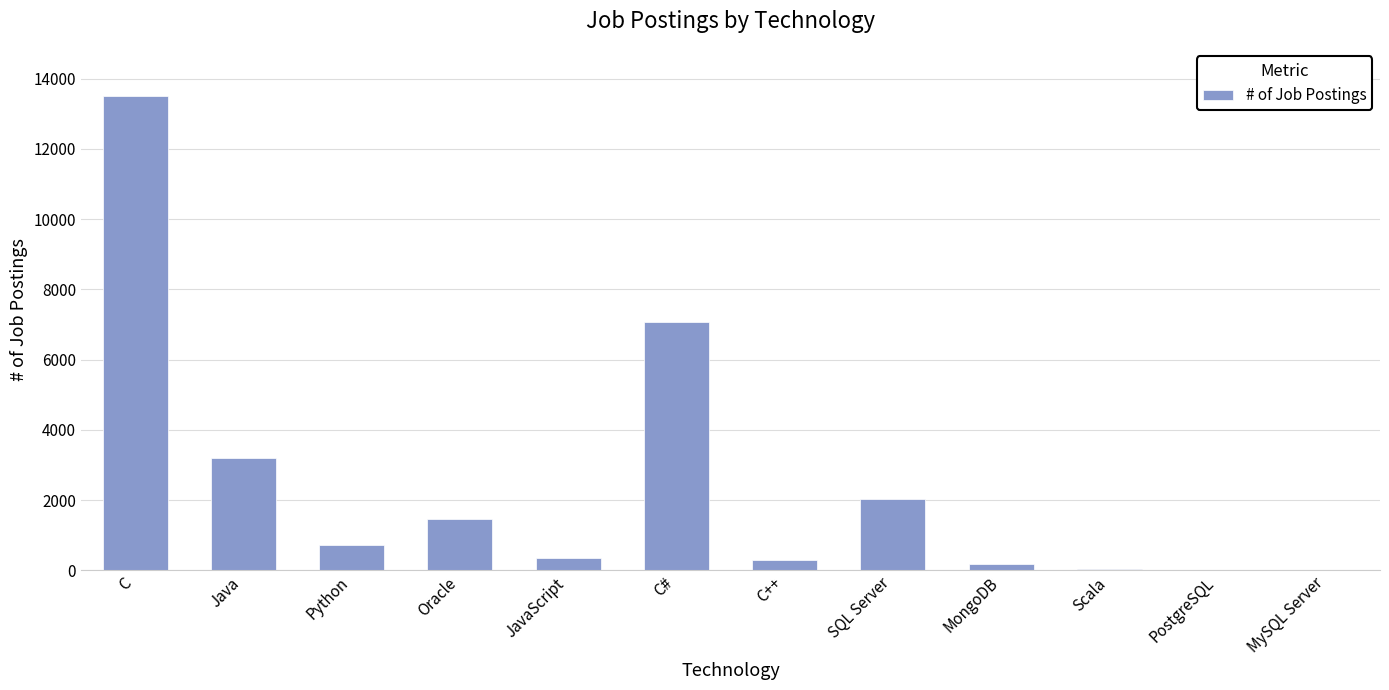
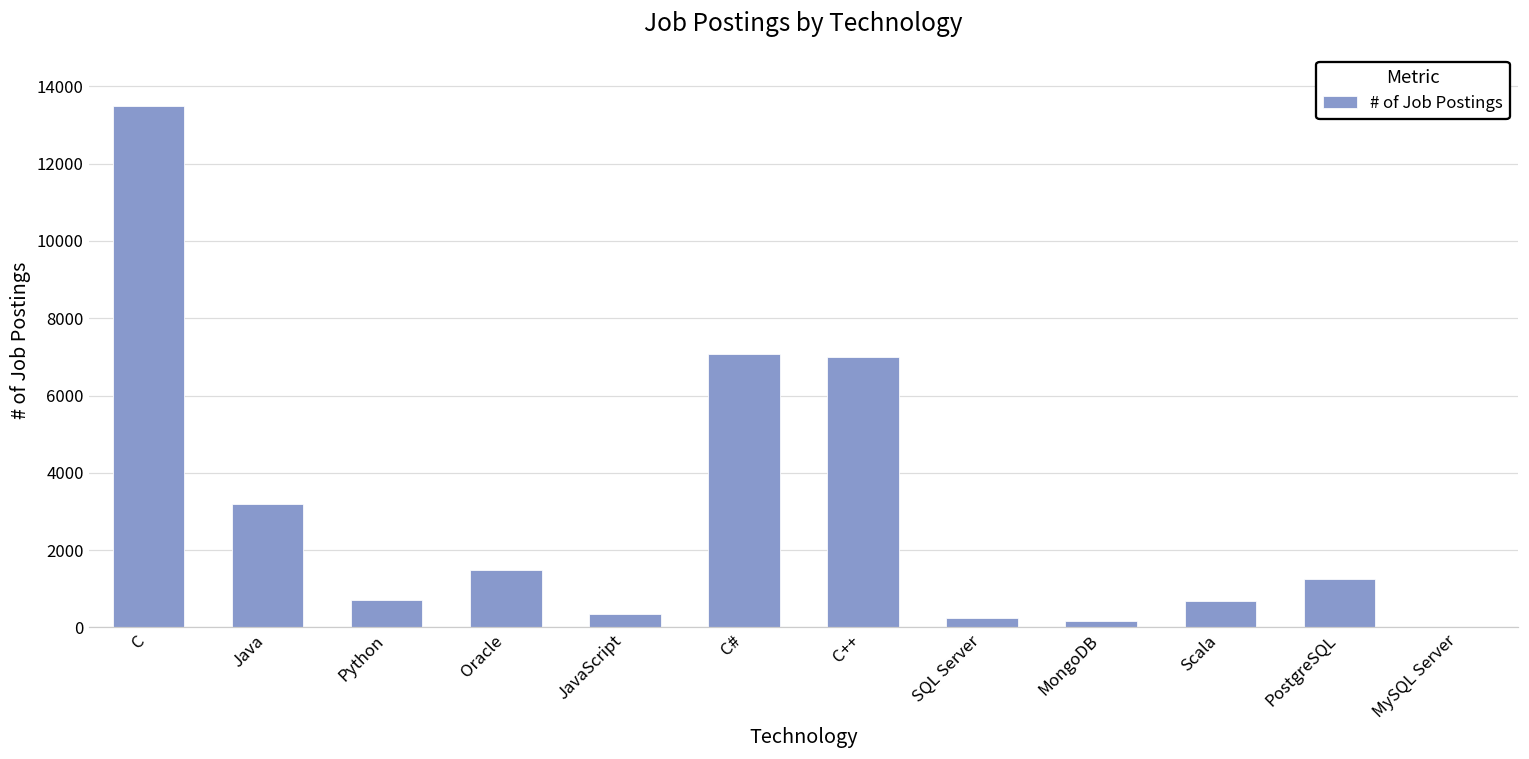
  {
    "C": 13500,
    "Java": 3200,
    "Python": 700,
    "Oracle": 1500,
    "JavaScript": 400,
    "C#": 7100,
-   "C++": 300,
-   "SQL Server": 2000,
+   "C++": 7000,
+   "SQL Server": 300,
    "MongoDB": 200,
-   "Scala": 0,
-   "PostgreSQL": 0,
+   "Scala": 700,
+   "PostgreSQL": 1200,
    "MySQL Server": 0
  }
